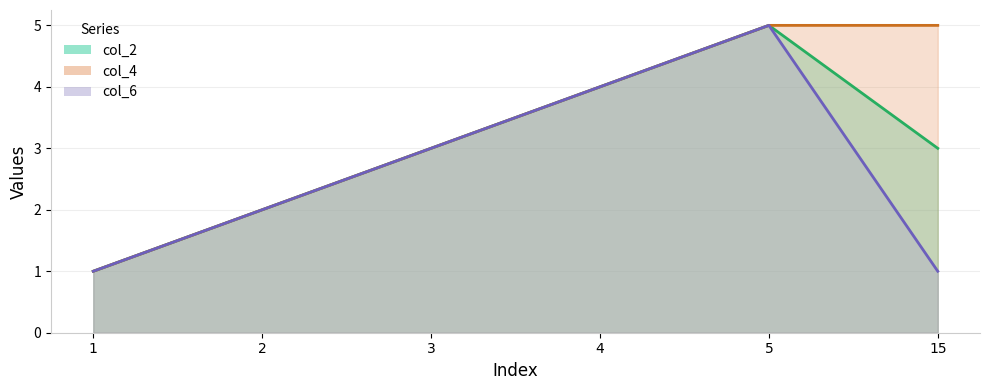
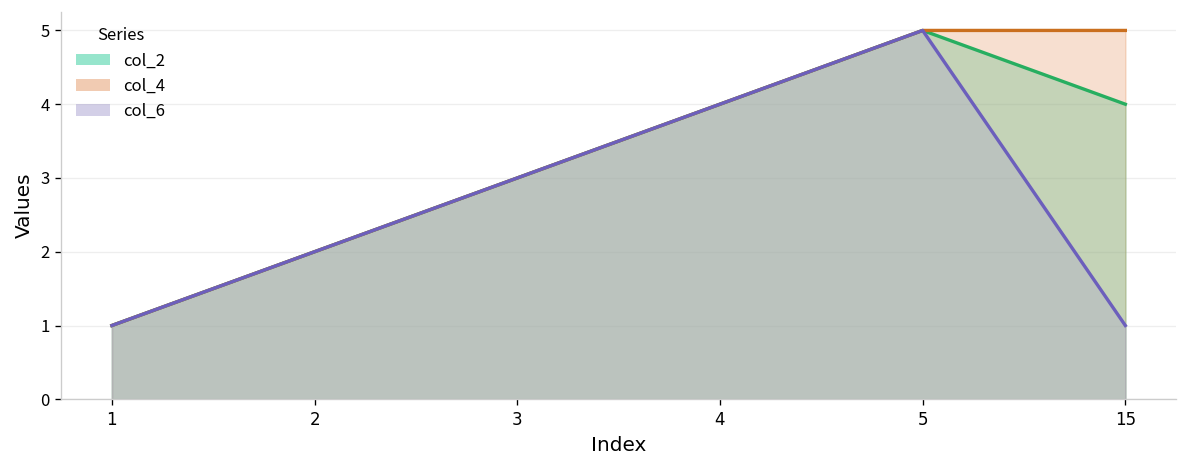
  {
    "col_2": {
-     "15": 3
+     "15": 4
    }
  }
